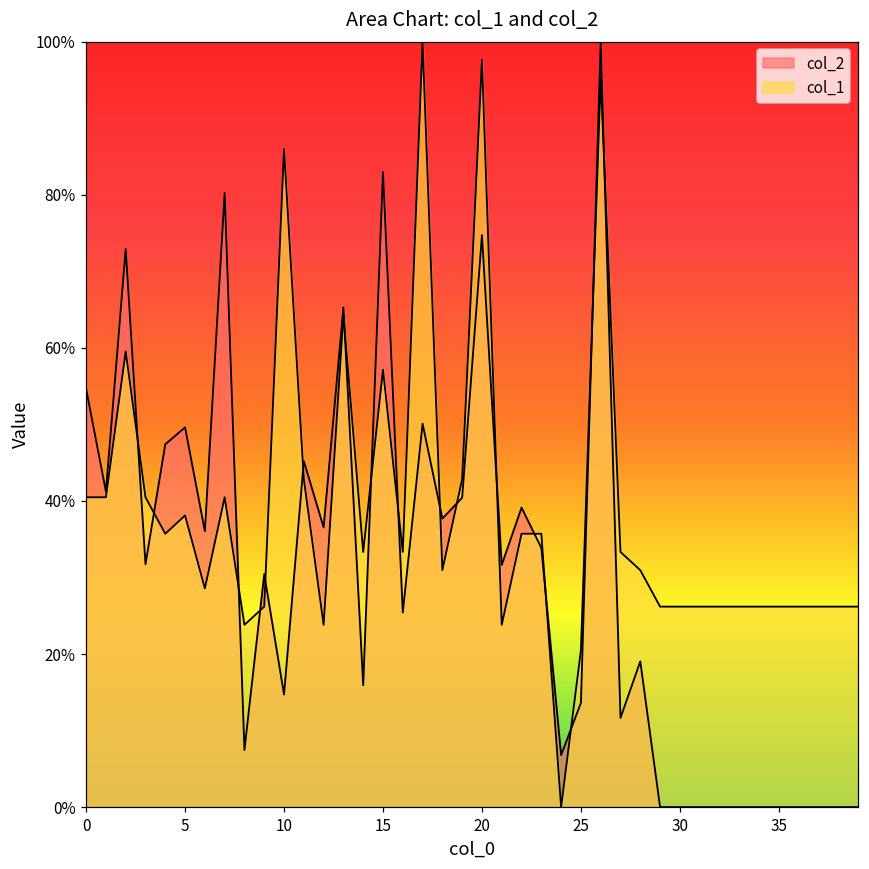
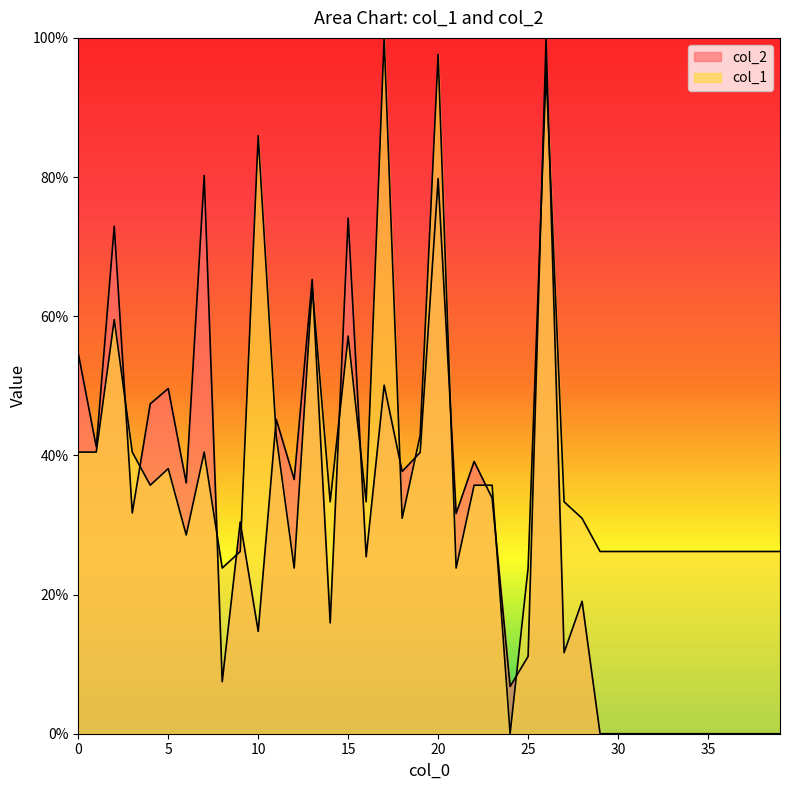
  {
    "col_2": {
      "0": "55%",
      "5": "50%",
      "10": "15%",
-     "15": "83%",
-     "20": "75%",
-     "25": "14%",
+     "15": "74%",
+     "20": "80%",
+     "25": "11%",
      "30": "0%",
      "35": "0%"
    },
    "col_1": {
      "0": "40%",
      "5": "38%",
      "10": "86%",
      "15": "57%",
      "20": "98%",
-     "25": "20%",
+     "25": "24%",
      "30": "26%",
      "35": "26%"
    }
  }
